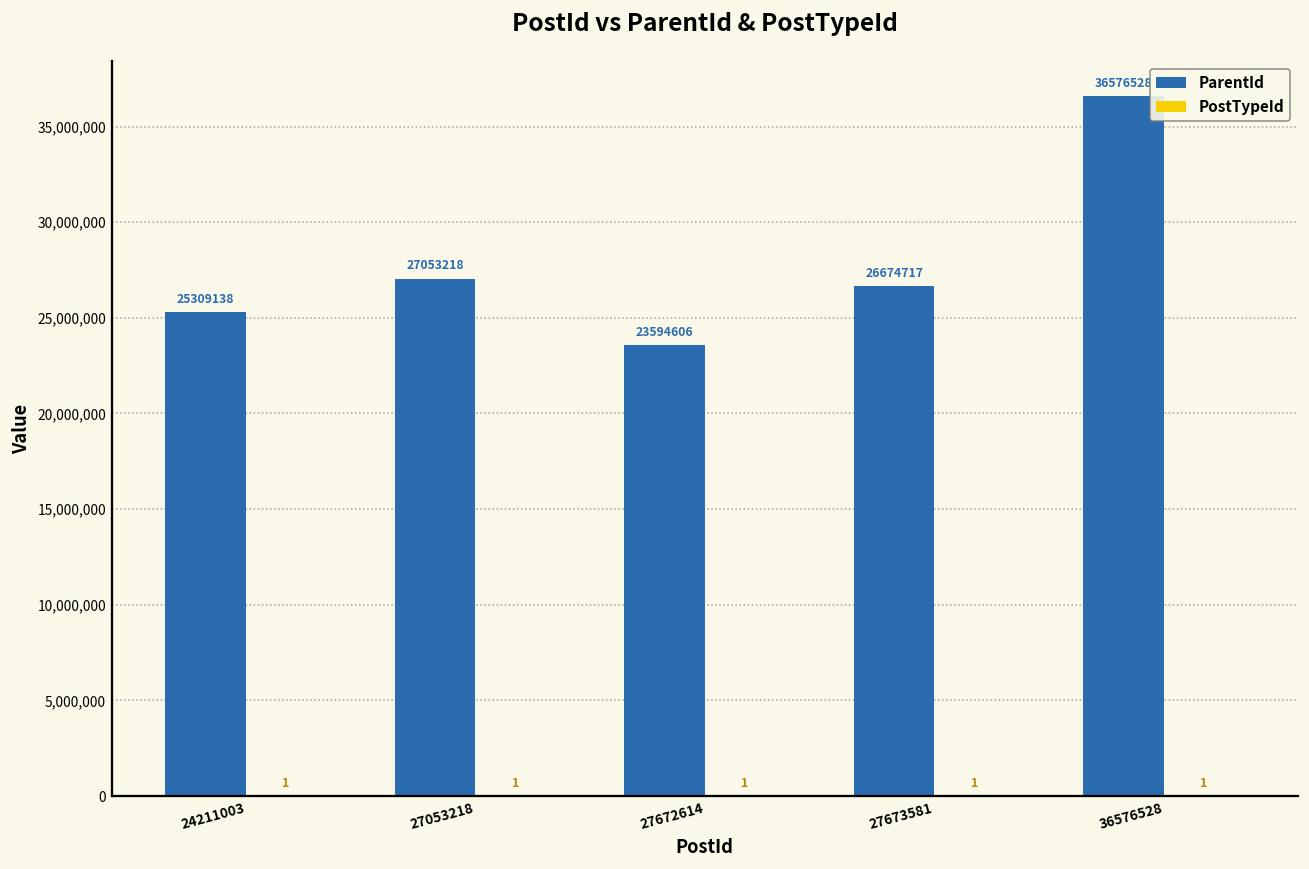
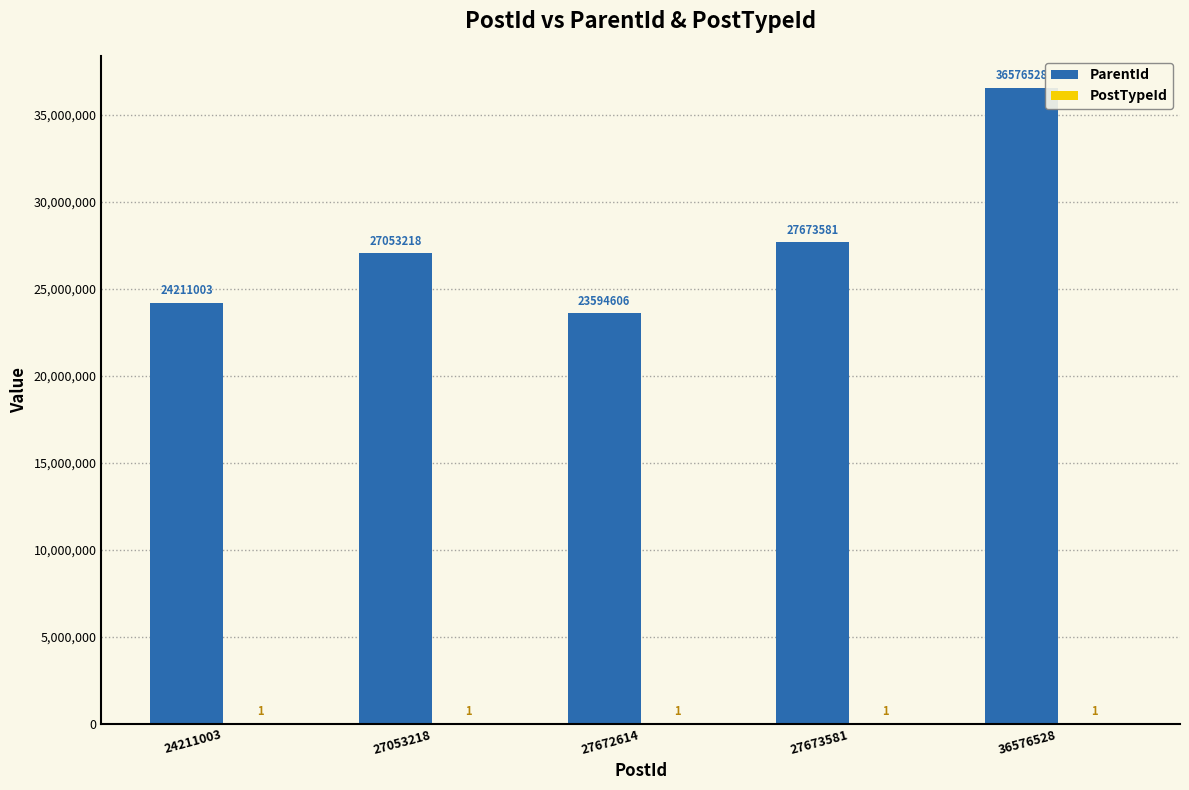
  {
    "ParentId": {
-     "24211003": 25309138,
+     "24211003": 24211003,
      "27053218": 27053218,
      "27672614": 23594606,
-     "27673581": 26674717
+     "27673581": 27673581
    },
    "PostTypeId": {
      "24211003": 1,
      "27053218": 1,
      "27672614": 1,
      "27673581": 1,
      "36576528": 1
    }
  }
